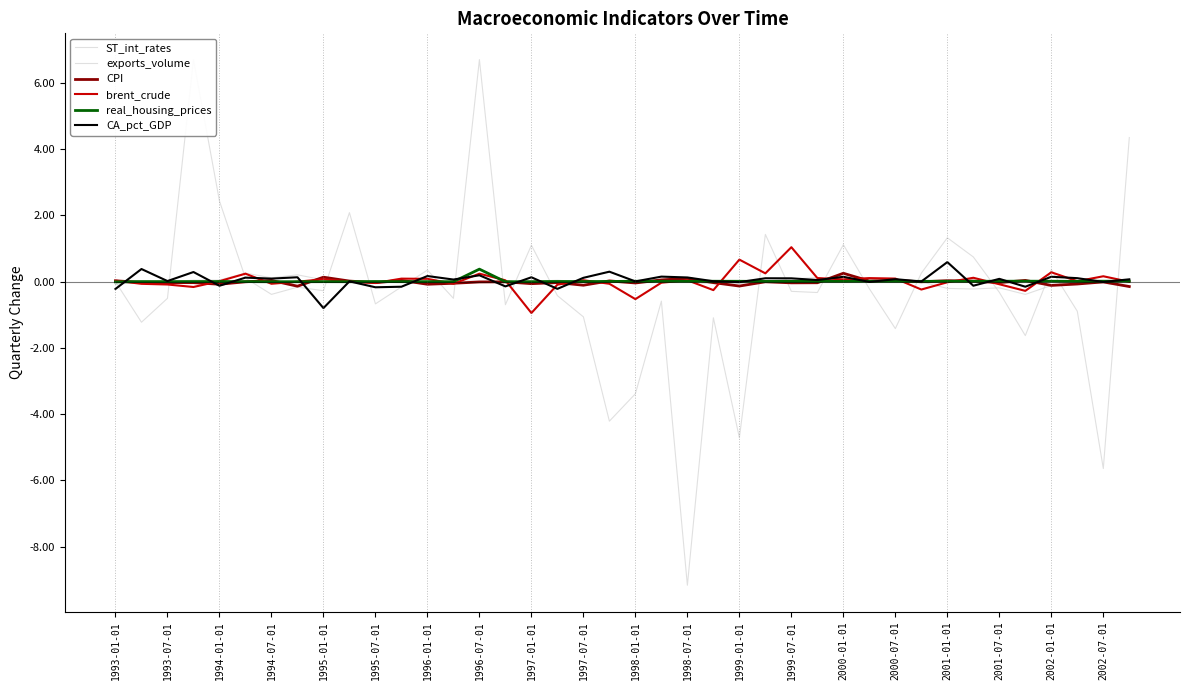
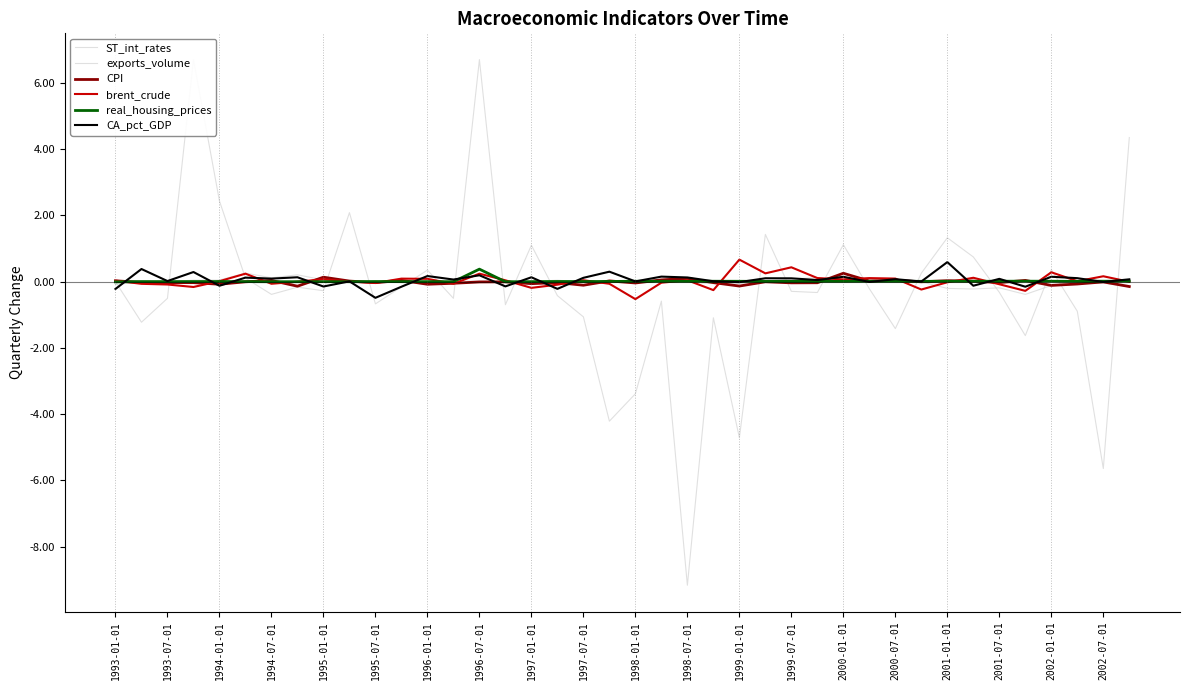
  {
    "CPI": {
      "1997-07-01": -0.1,
      "2000-01-01": 0.3
    },
    "brent_crude": {
      "1996-01-01": 0.1,
-     "1997-01-01": -0.9,
+     "1997-01-01": -0.2,
      "1998-01-01": -0.5,
      "1999-01-01": 0.7,
-     "1999-07-01": 1.0,
+     "1999-07-01": 0.4,
      "2002-01-01": 0.3,
      "2002-07-01": 0.2
    },
    "real_housing_prices": {
      "1996-01-01": 0.0,
      "1996-07-01": 0.4,
      "2002-01-01": 0.0
    },
    "CA_pct_GDP": {
      "1993-01-01": -0.2,
-     "1995-01-01": -0.8,
-     "1995-07-01": -0.2,
+     "1995-01-01": -0.1,
+     "1995-07-01": -0.5,
      "1996-01-01": 0.2,
      "1997-01-01": 0.1,
      "2000-01-01": 0.1,
      "2001-01-01": 0.6,
      "2002-01-01": 0.1
    }
  }
